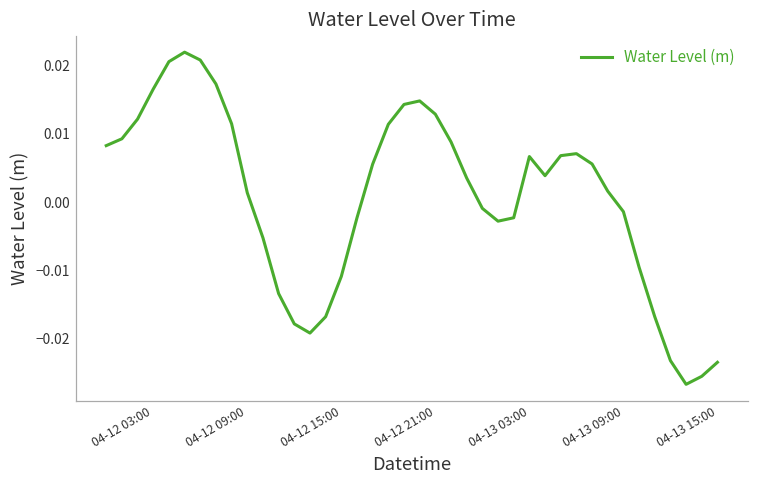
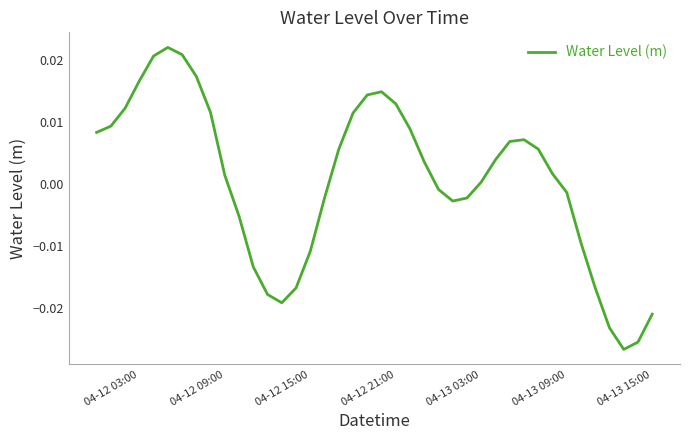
  {
    "04-12 03:00": 0.017,
    "04-12 09:00": 0.001,
    "04-12 15:00": -0.011,
    "04-12 21:00": 0.013,
-   "04-13 03:00": 0.007,
+   "04-13 03:00": 0.000,
    "04-13 09:00": -0.001,
-   "04-13 15:00": -0.023
+   "04-13 15:00": -0.021
  }
